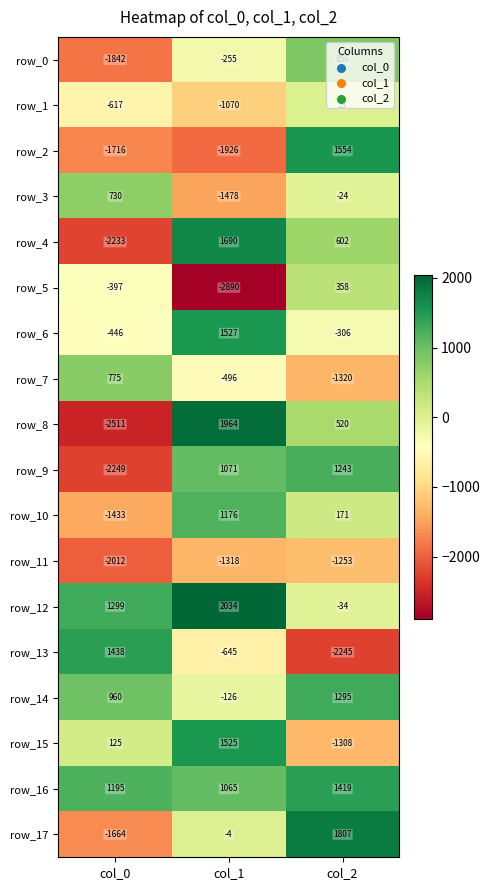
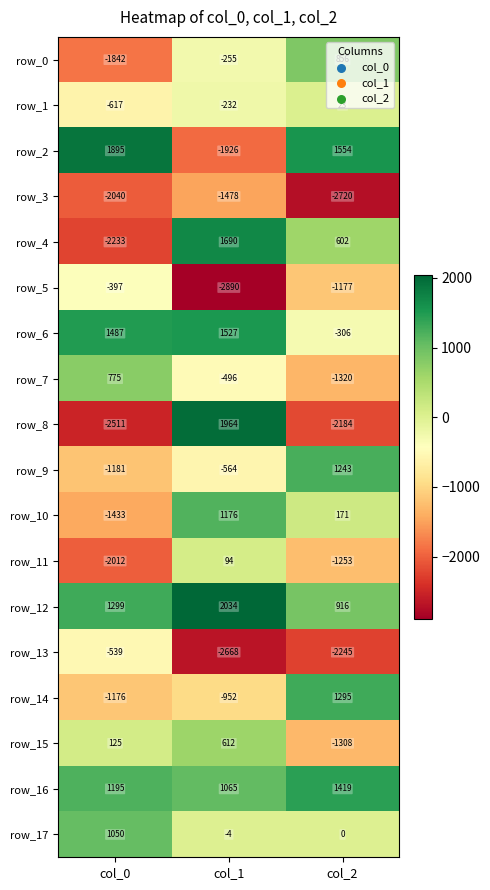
  {
    "row_1": {
-     "col_1": -1070
+     "col_1": -232
    },
    "row_2": {
-     "col_0": -1716
+     "col_0": 1895
    },
    "row_3": {
-     "col_0": 730,
-     "col_2": -24
+     "col_0": -2040,
+     "col_2": -2720
    },
    "row_5": {
-     "col_2": 358
+     "col_2": -1177
    },
    "row_6": {
-     "col_0": -446
+     "col_0": 1487
    },
    "row_8": {
-     "col_2": 520
+     "col_2": -2184
    },
    "row_9": {
-     "col_0": -2249,
-     "col_1": 1071
+     "col_0": -1181,
+     "col_1": -564
    },
    "row_11": {
-     "col_1": -1318
+     "col_1": 94
    },
    "row_12": {
-     "col_2": -34
+     "col_2": 916
    },
    "row_13": {
-     "col_0": 1438,
-     "col_1": -645
+     "col_0": -539,
+     "col_1": -2668
    },
    "row_14": {
-     "col_0": 960,
-     "col_1": -126
+     "col_0": -1176,
+     "col_1": -952
    },
    "row_15": {
-     "col_1": 1525
+     "col_1": 612
    },
    "row_17": {
-     "col_0": -1664,
-     "col_2": 1807
+     "col_0": 1050,
+     "col_2": 0
    }
  }
